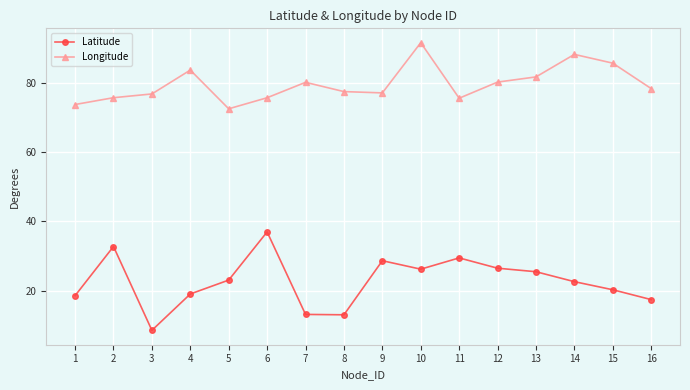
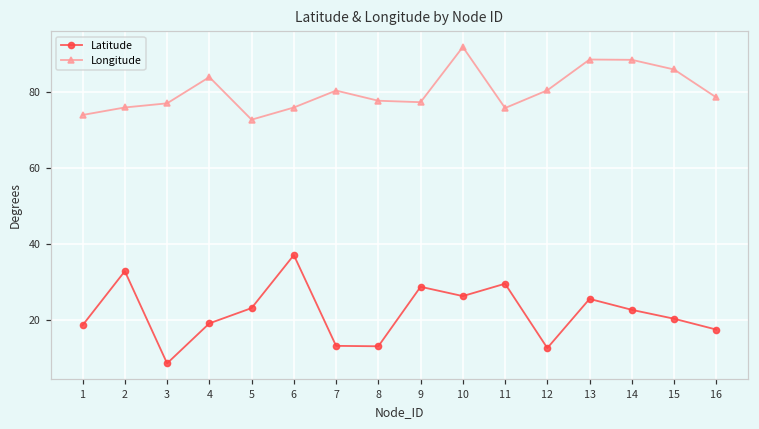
  {
    "Latitude": {
      "1": 19,
      "2": 33,
      "3": 8,
      "4": 19,
      "5": 23,
      "6": 37,
      "7": 13,
      "8": 13,
      "9": 29,
      "10": 26,
      "11": 29,
-     "12": 26,
+     "12": 13,
      "13": 25,
      "14": 23,
      "15": 20,
      "16": 17
    },
    "Longitude": {
      "1": 74,
      "2": 76,
      "3": 77,
      "4": 84,
      "5": 73,
      "6": 76,
      "7": 80,
      "8": 78,
      "9": 77,
      "10": 92,
      "11": 76,
      "12": 80,
-     "13": 82,
+     "13": 88,
      "14": 88,
      "15": 86,
      "16": 78
    }
  }
